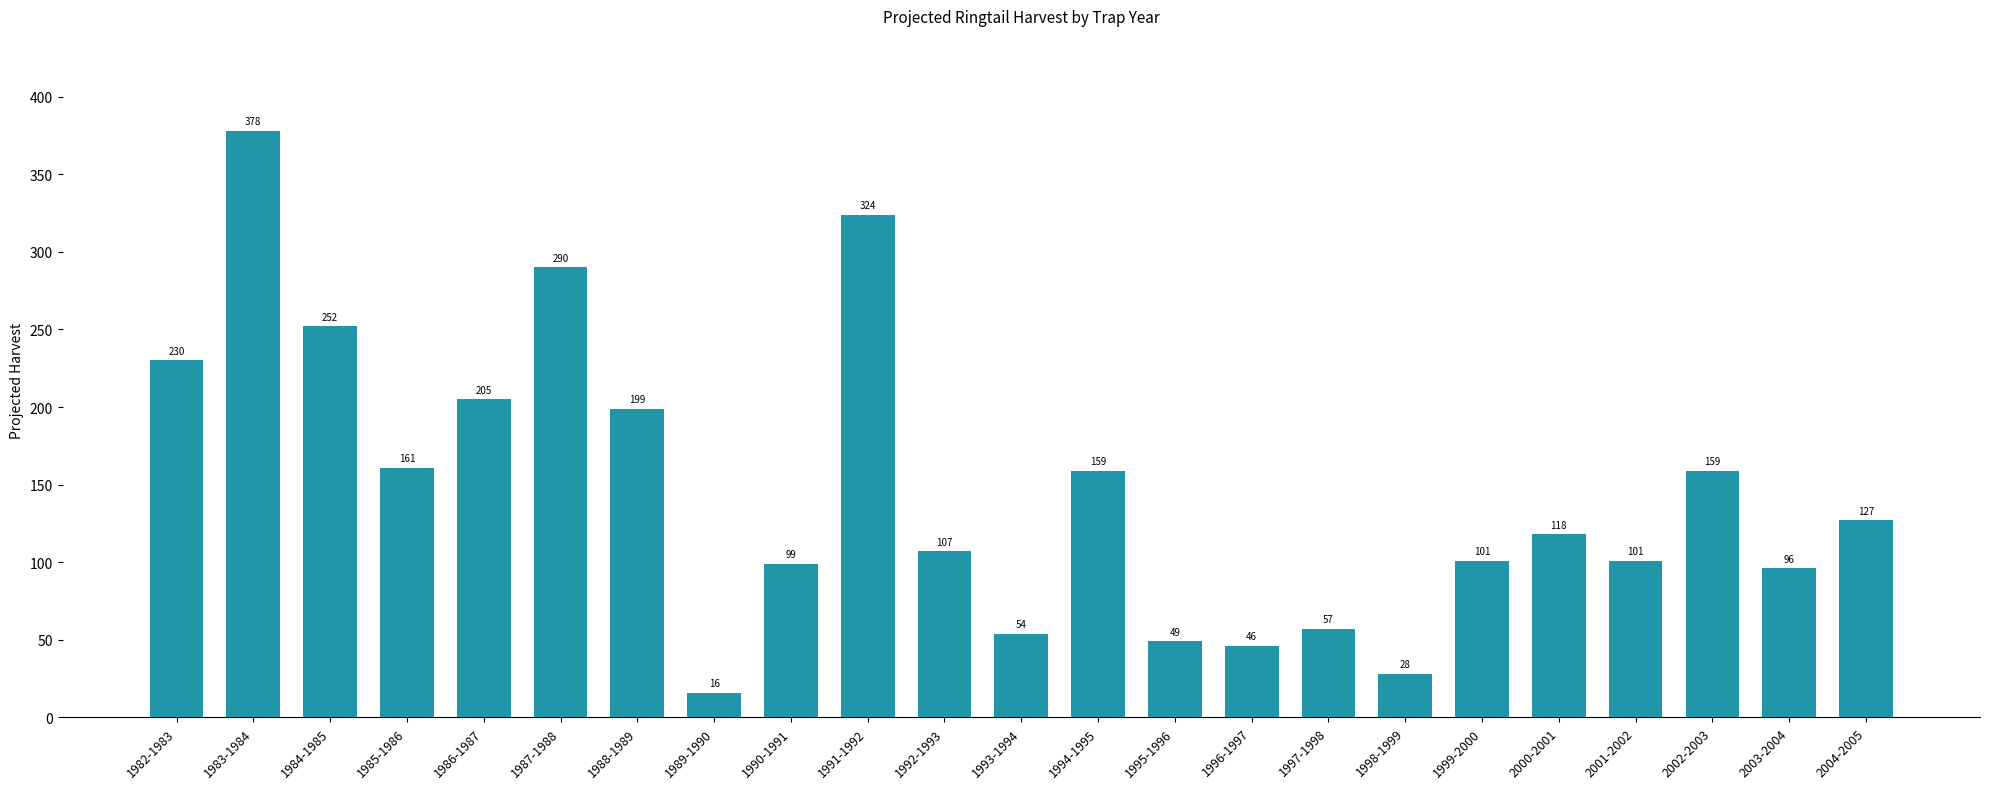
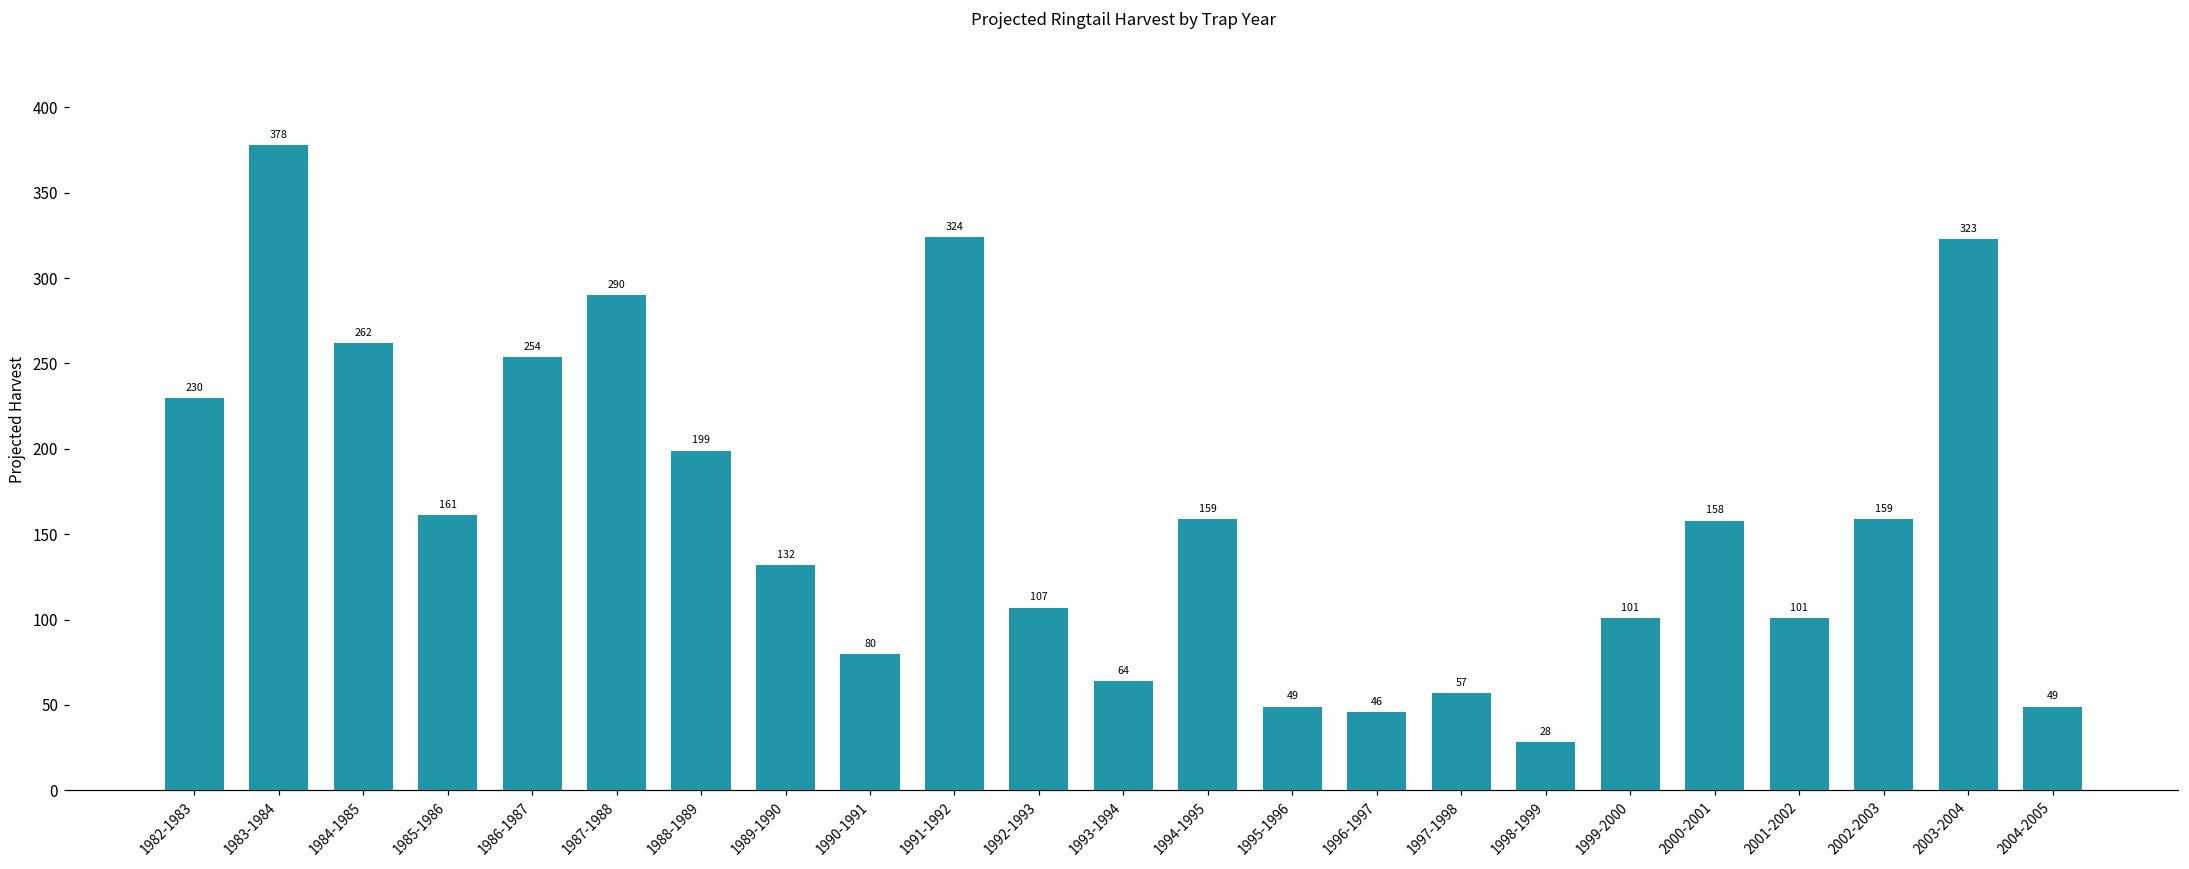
  {
    "1982-1983": 230,
    "1983-1984": 378,
-   "1984-1985": 252,
+   "1984-1985": 262,
    "1985-1986": 161,
-   "1986-1987": 205,
+   "1986-1987": 254,
    "1987-1988": 290,
    "1988-1989": 199,
-   "1989-1990": 16,
-   "1990-1991": 99,
+   "1989-1990": 132,
+   "1990-1991": 80,
    "1991-1992": 324,
    "1992-1993": 107,
-   "1993-1994": 54,
+   "1993-1994": 64,
    "1994-1995": 159,
    "1995-1996": 49,
    "1996-1997": 46,
    "1997-1998": 57,
    "1998-1999": 28,
    "1999-2000": 101,
-   "2000-2001": 118,
+   "2000-2001": 158,
    "2001-2002": 101,
    "2002-2003": 159,
-   "2003-2004": 96,
-   "2004-2005": 127
+   "2003-2004": 323,
+   "2004-2005": 49
  }
